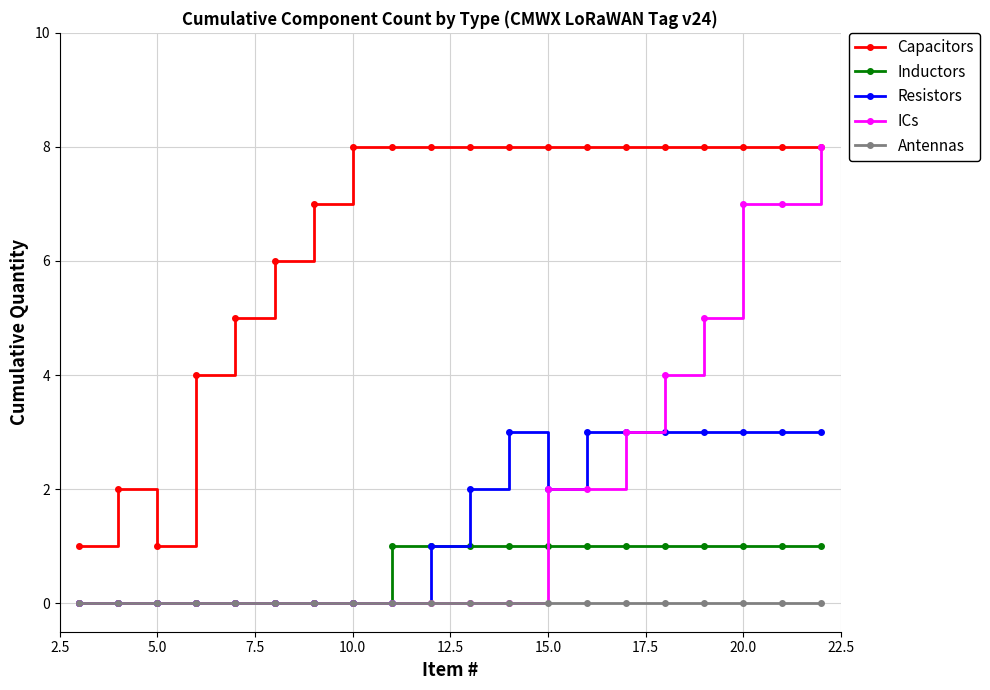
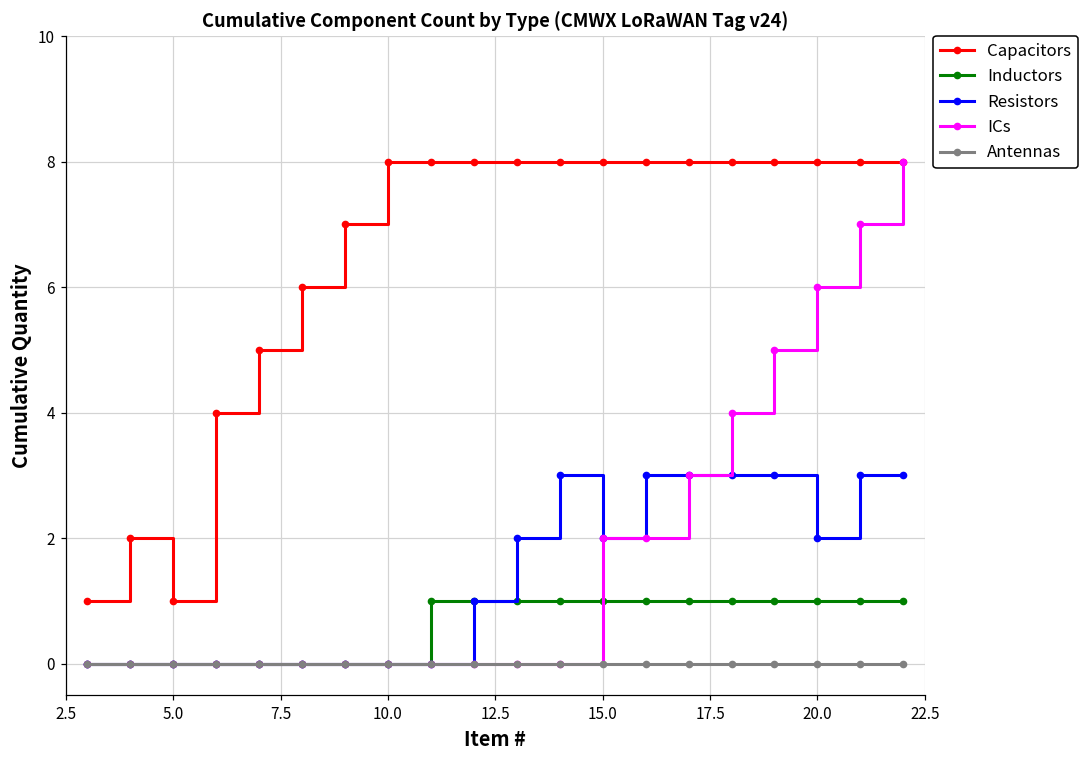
  {
    "Capacitors": {
      "5.0": 1,
      "10.0": 8,
      "15.0": 8,
      "20.0": 8
    },
    "Inductors": {
      "15.0": 1,
      "20.0": 1
    },
    "Resistors": {
-     "20.0": 3
+     "20.0": 2
    },
    "ICs": {
-     "20.0": 7
+     "20.0": 6
    },
    "Antennas": {
      "15.0": 0,
      "20.0": 0
    }
  }
